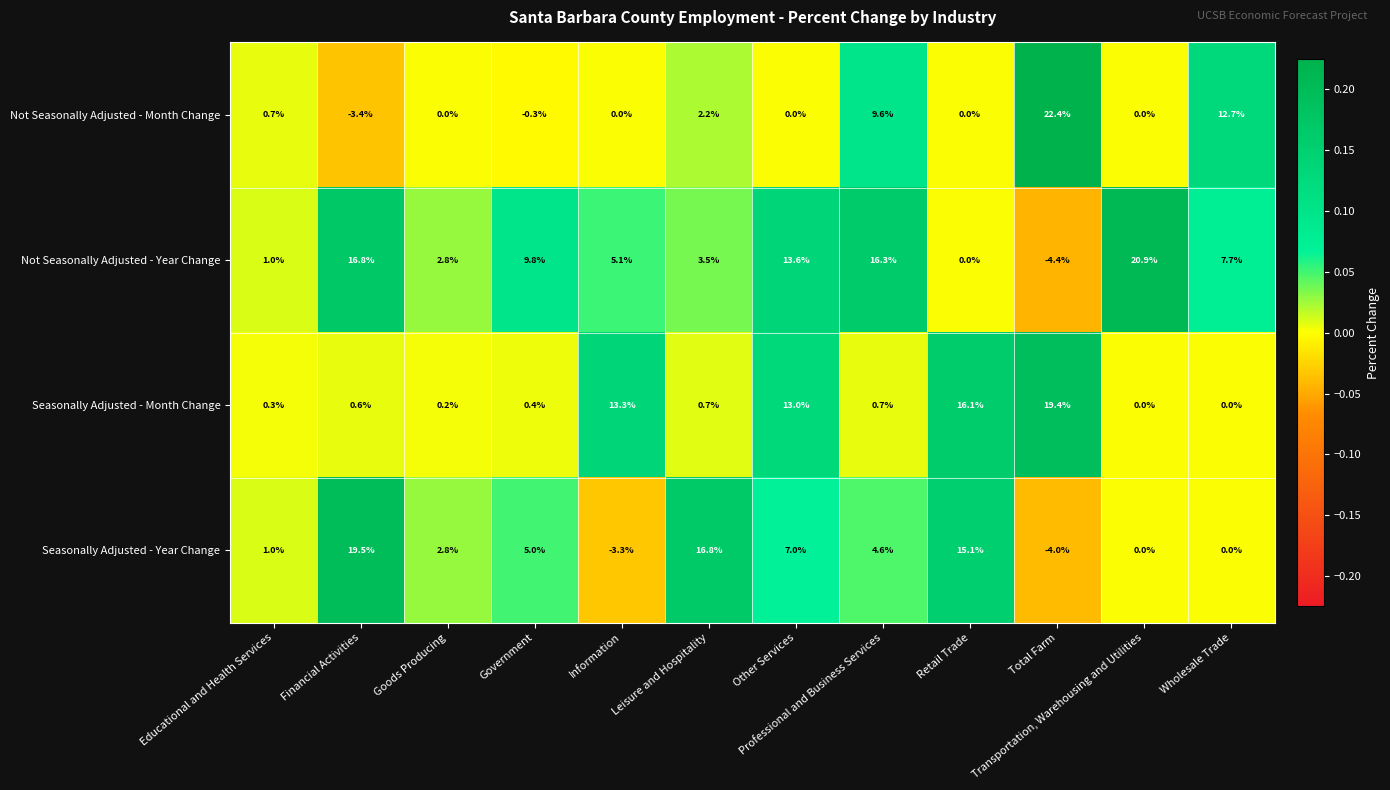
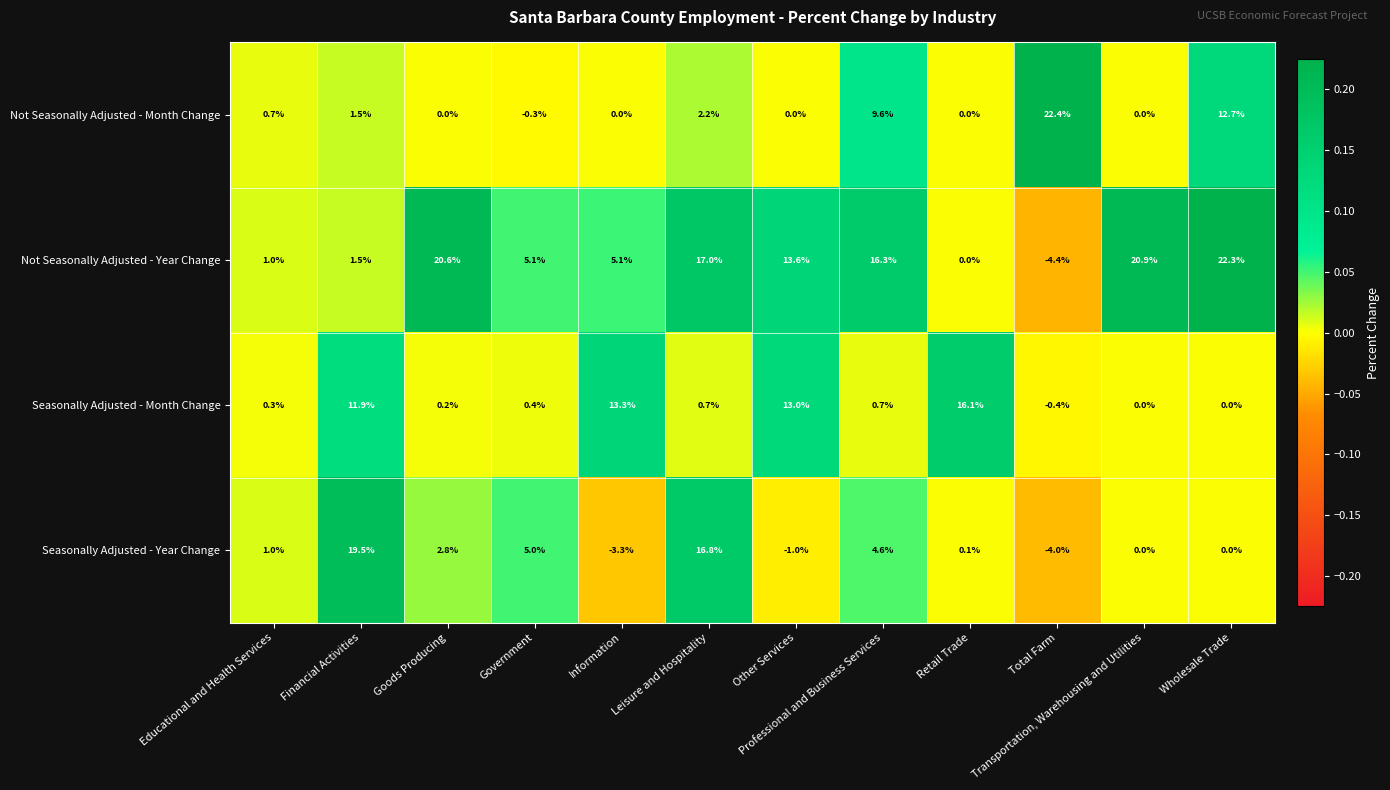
  {
    "Not Seasonally Adjusted - Month Change": {
      "Educational and Health Services": "0.7%",
-     "Financial Activities": "-3.4%",
+     "Financial Activities": "1.5%",
      "Goods Producing": "0.0%",
      "Government": "-0.3%",
      "Information": "0.0%",
      "Leisure and Hospitality": "2.2%",
      "Other Services": "0.0%",
      "Professional and Business Services": "9.6%",
      "Retail Trade": "0.0%",
      "Total Farm": "22.4%",
      "Transportation, Warehousing and Utilities": "0.0%",
      "Wholesale Trade": "12.7%"
    },
    "Not Seasonally Adjusted - Year Change": {
      "Educational and Health Services": "1.0%",
-     "Financial Activities": "16.8%",
-     "Goods Producing": "2.8%",
-     "Government": "9.8%",
+     "Financial Activities": "1.5%",
+     "Goods Producing": "20.6%",
+     "Government": "5.1%",
      "Information": "5.1%",
-     "Leisure and Hospitality": "3.5%",
+     "Leisure and Hospitality": "17.0%",
      "Other Services": "13.6%",
      "Professional and Business Services": "16.3%",
      "Retail Trade": "0.0%",
      "Total Farm": "-4.4%",
      "Transportation, Warehousing and Utilities": "20.9%",
-     "Wholesale Trade": "7.7%"
+     "Wholesale Trade": "22.3%"
    },
    "Seasonally Adjusted - Month Change": {
      "Educational and Health Services": "0.3%",
-     "Financial Activities": "0.6%",
+     "Financial Activities": "11.9%",
      "Goods Producing": "0.2%",
      "Government": "0.4%",
      "Information": "13.3%",
      "Leisure and Hospitality": "0.7%",
      "Other Services": "13.0%",
      "Professional and Business Services": "0.7%",
      "Retail Trade": "16.1%",
-     "Total Farm": "19.4%",
+     "Total Farm": "-0.4%",
      "Transportation, Warehousing and Utilities": "0.0%",
      "Wholesale Trade": "0.0%"
    },
    "Seasonally Adjusted - Year Change": {
      "Educational and Health Services": "1.0%",
      "Financial Activities": "19.5%",
      "Goods Producing": "2.8%",
      "Government": "5.0%",
      "Information": "-3.3%",
      "Leisure and Hospitality": "16.8%",
-     "Other Services": "7.0%",
+     "Other Services": "-1.0%",
      "Professional and Business Services": "4.6%",
-     "Retail Trade": "15.1%",
+     "Retail Trade": "0.1%",
      "Total Farm": "-4.0%",
      "Transportation, Warehousing and Utilities": "0.0%",
      "Wholesale Trade": "0.0%"
    }
  }
